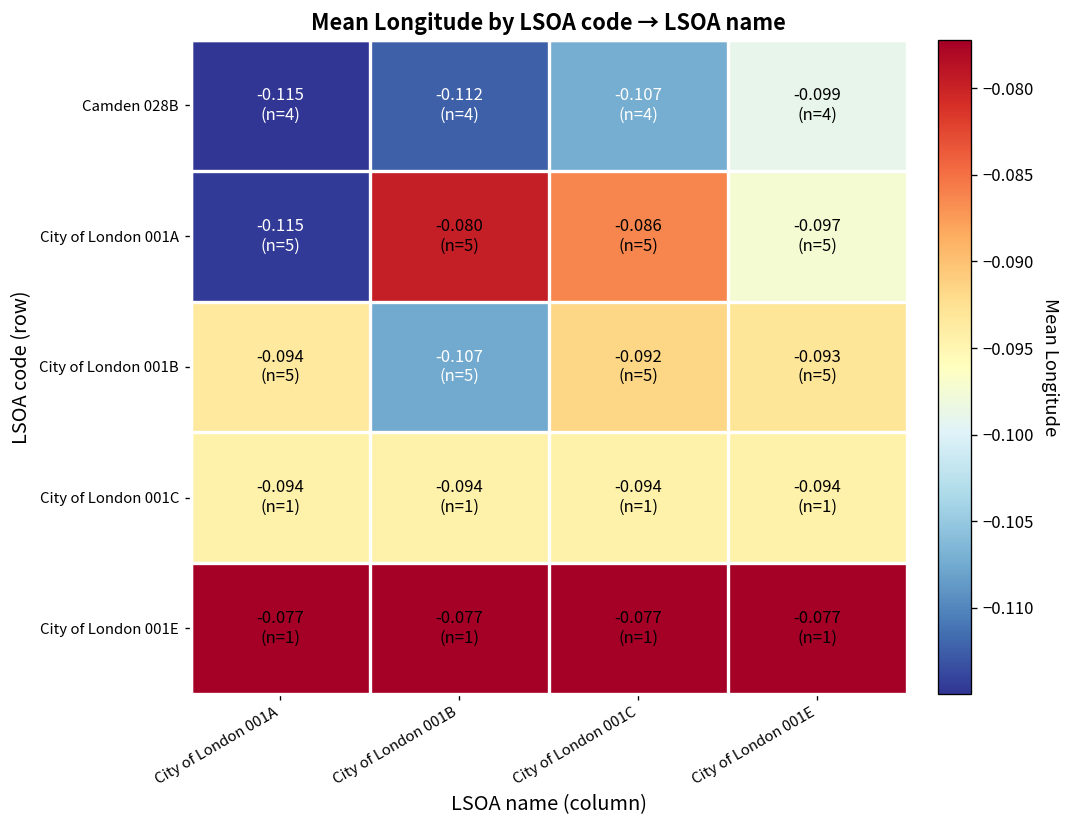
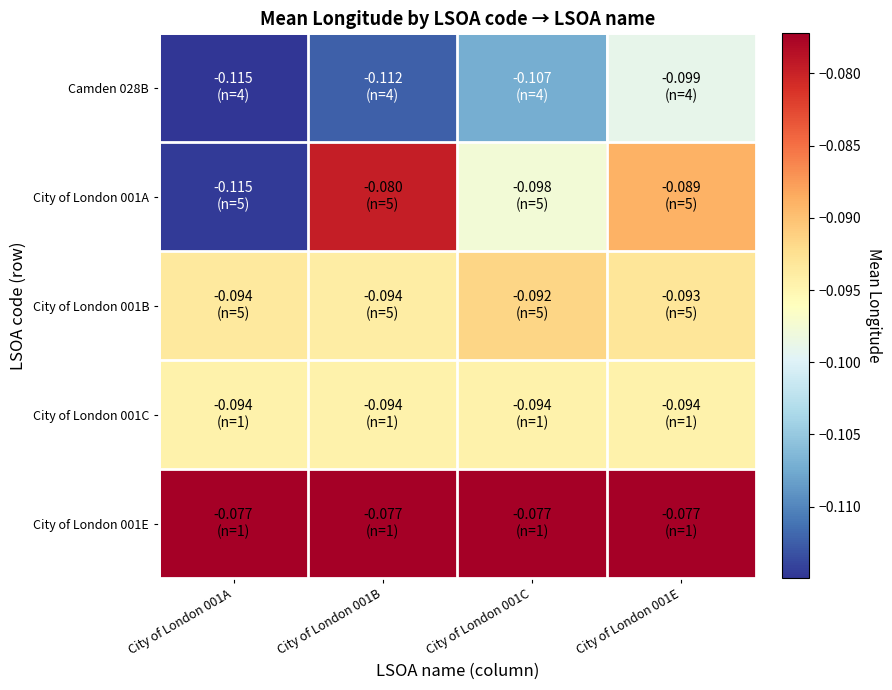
  {
    "City of London 001A": {
-     "City of London 001C": -0.086,
-     "City of London 001E": -0.097
+     "City of London 001C": -0.098,
+     "City of London 001E": -0.089
    },
    "City of London 001B": {
-     "City of London 001B": -0.107
+     "City of London 001B": -0.094
    }
  }
